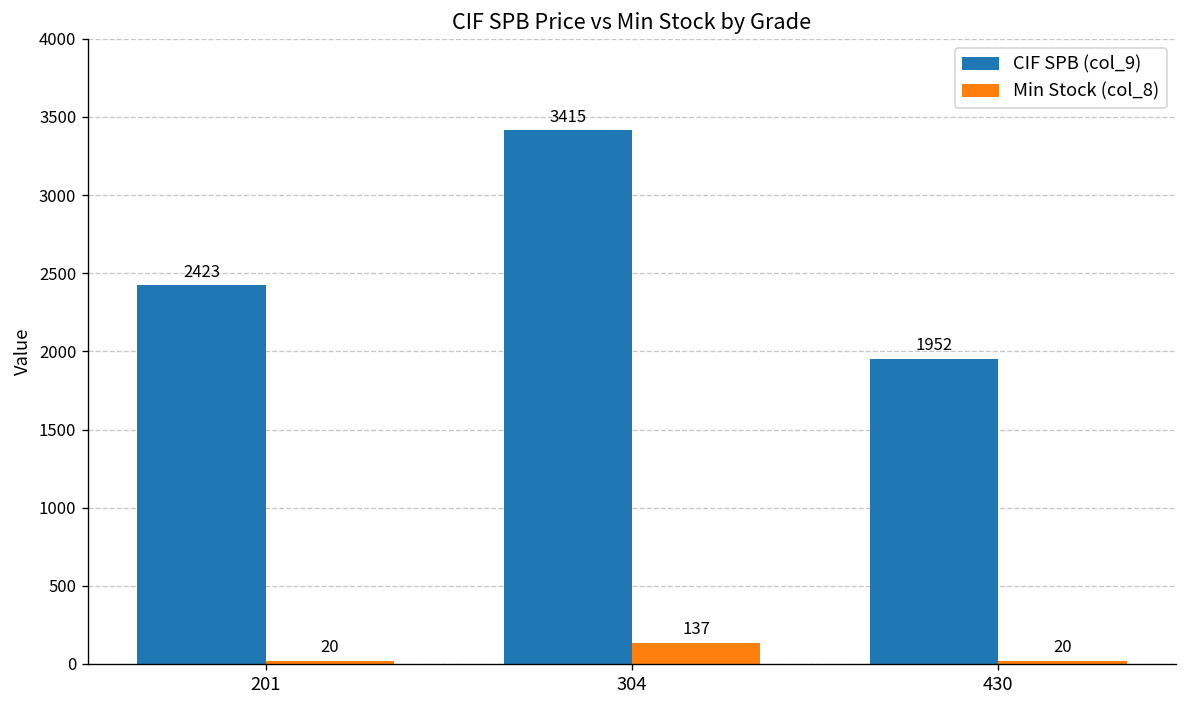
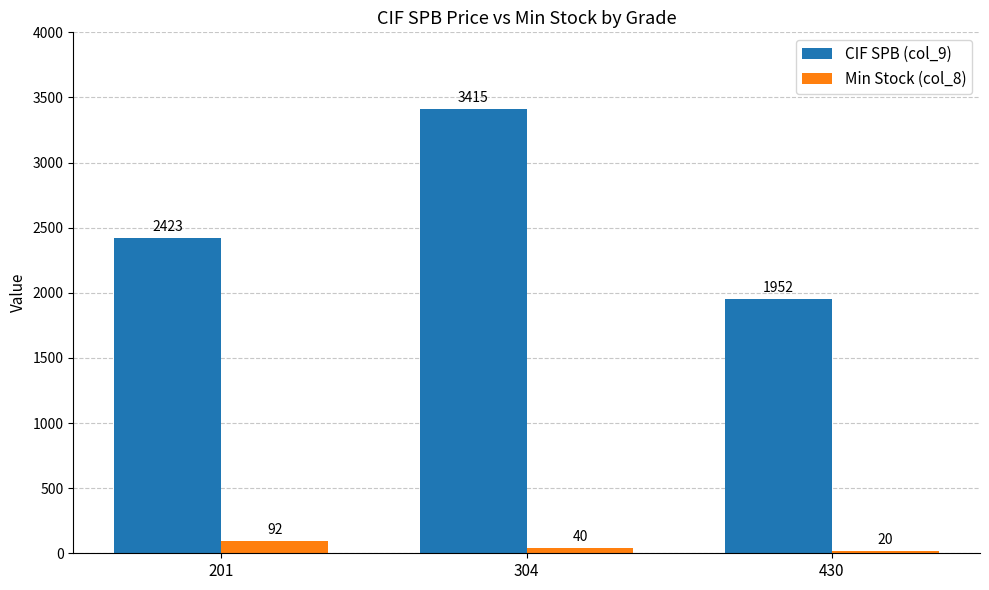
  {
    "CIF SPB (col_9)": {
      "201": 2423,
      "304": 3415,
      "430": 1952
    },
    "Min Stock (col_8)": {
-     "201": 20,
-     "304": 137,
+     "201": 92,
+     "304": 40,
      "430": 20
    }
  }
